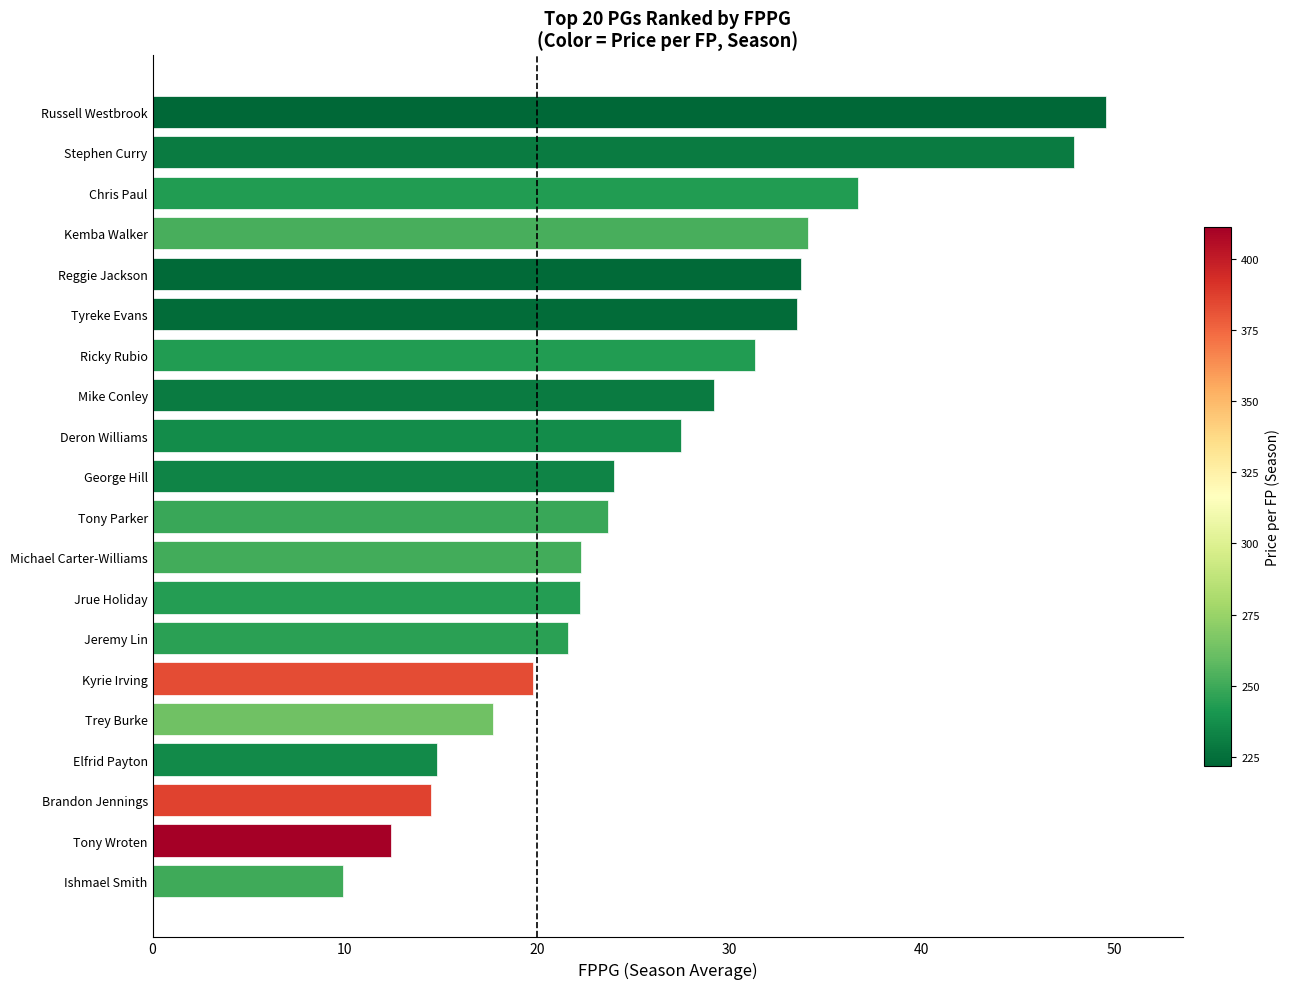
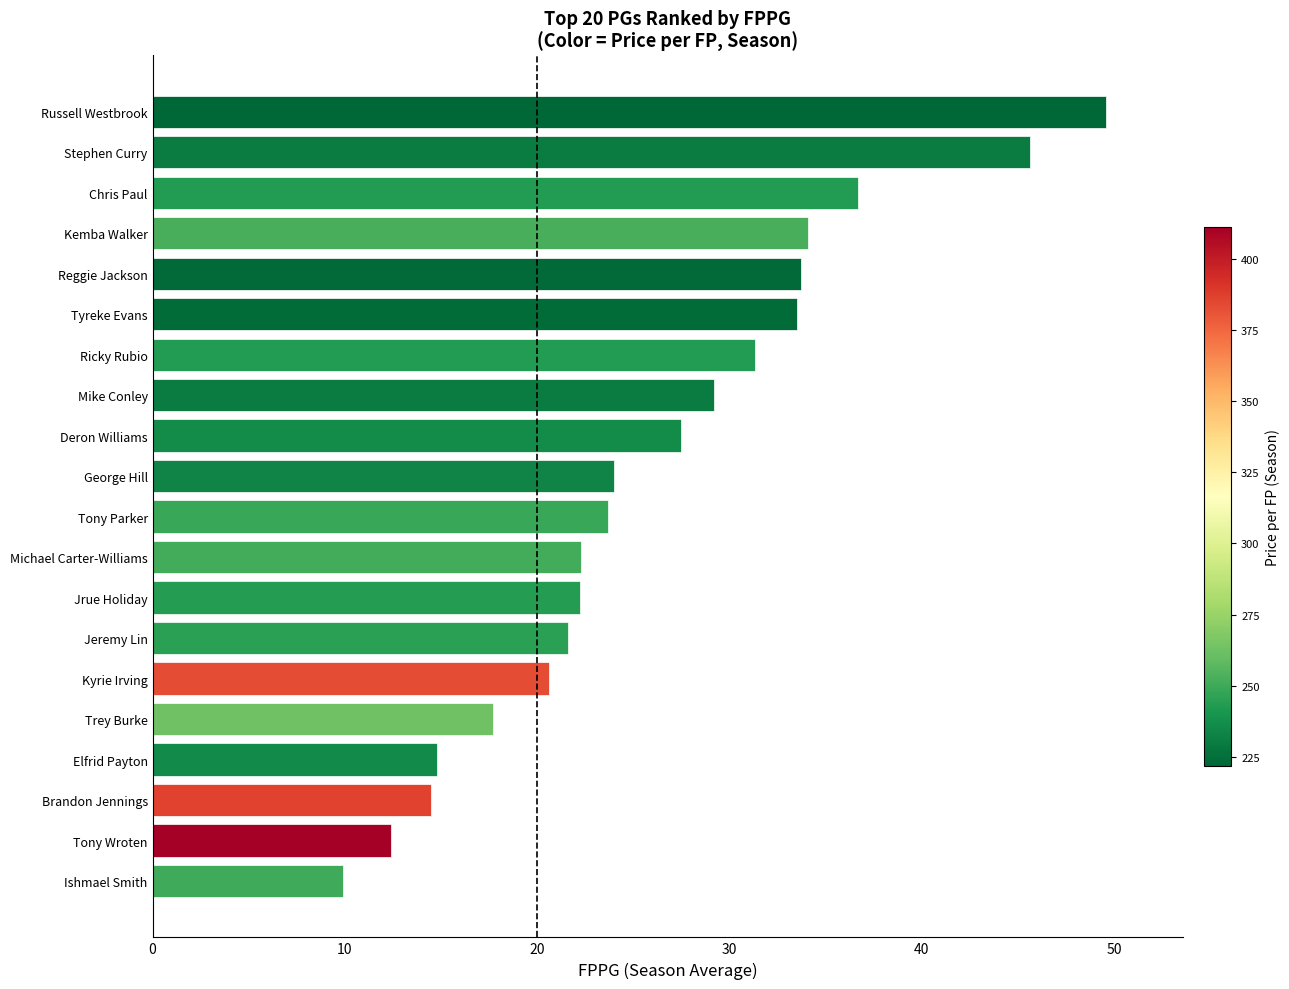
  {
    "Russell Westbrook": 49.6,
-   "Stephen Curry": 47.9,
+   "Stephen Curry": 45.6,
    "Chris Paul": 36.7,
    "Kemba Walker": 34.1,
    "Reggie Jackson": 33.7,
    "Tyreke Evans": 33.5,
    "Ricky Rubio": 31.3,
    "Mike Conley": 29.2,
    "Deron Williams": 27.5,
    "George Hill": 24.0,
    "Tony Parker": 23.7,
    "Michael Carter-Williams": 22.3,
    "Jrue Holiday": 22.2,
    "Jeremy Lin": 21.6,
-   "Kyrie Irving": 19.8,
+   "Kyrie Irving": 20.6,
    "Trey Burke": 17.7,
    "Elfrid Payton": 14.8,
    "Brandon Jennings": 14.5,
    "Tony Wroten": 12.4,
    "Ishmael Smith": 9.9
  }
